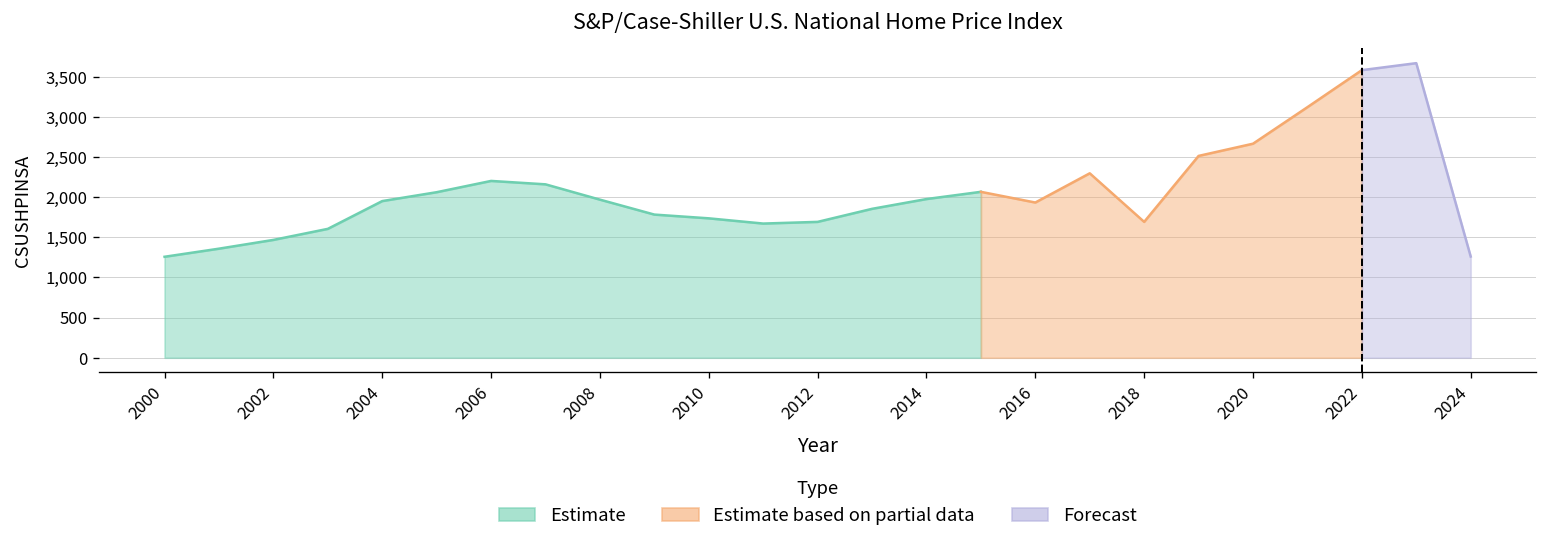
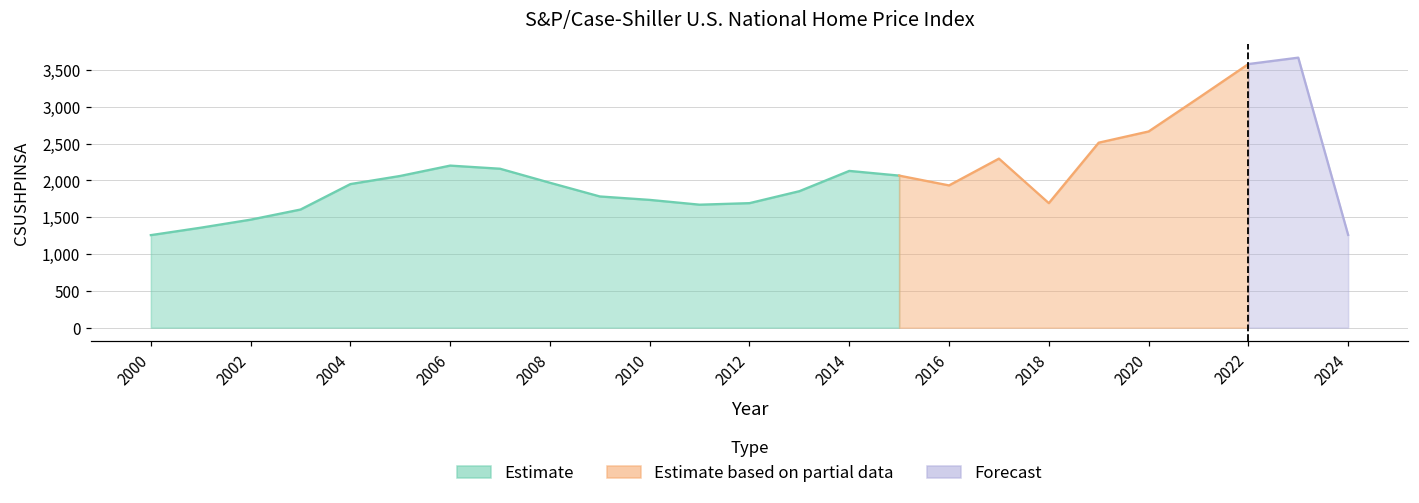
  {
    "Estimate": {
      "2000": "1,300",
      "2002": "1,500",
      "2004": "2,000",
      "2006": "2,200",
      "2008": "2,000",
      "2010": "1,700",
      "2012": "1,700",
-     "2014": "2,000"
+     "2014": "2,100"
    },
    "Estimate based on partial data": {
      "2016": "1,900",
      "2018": "1,700",
      "2020": "2,700"
    },
    "Forecast": {
      "2024": "1,300"
    }
  }
